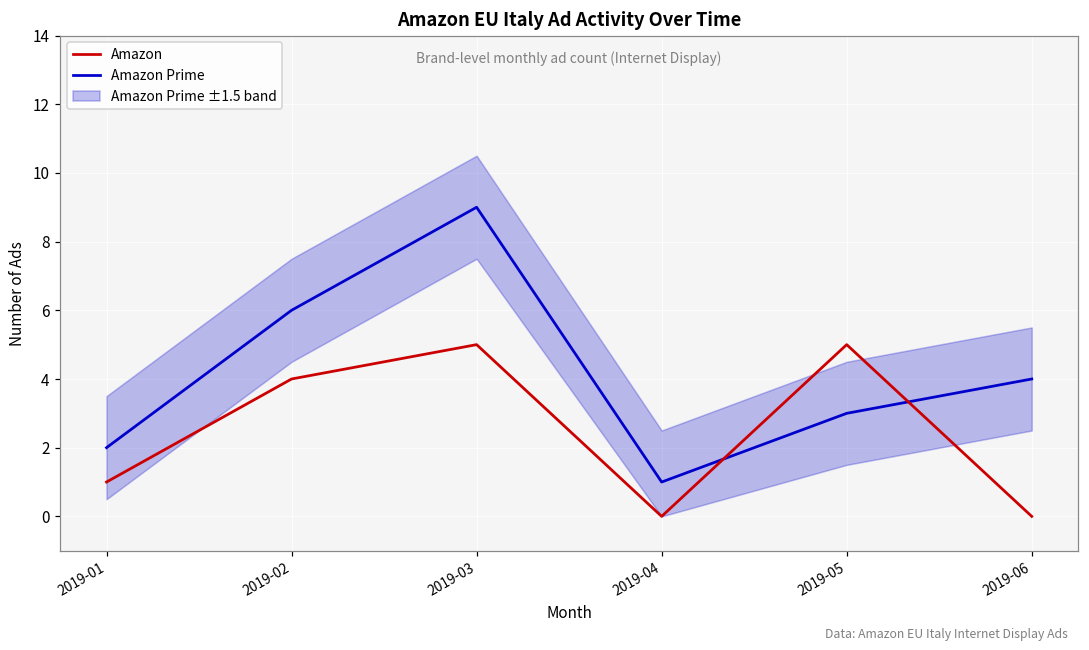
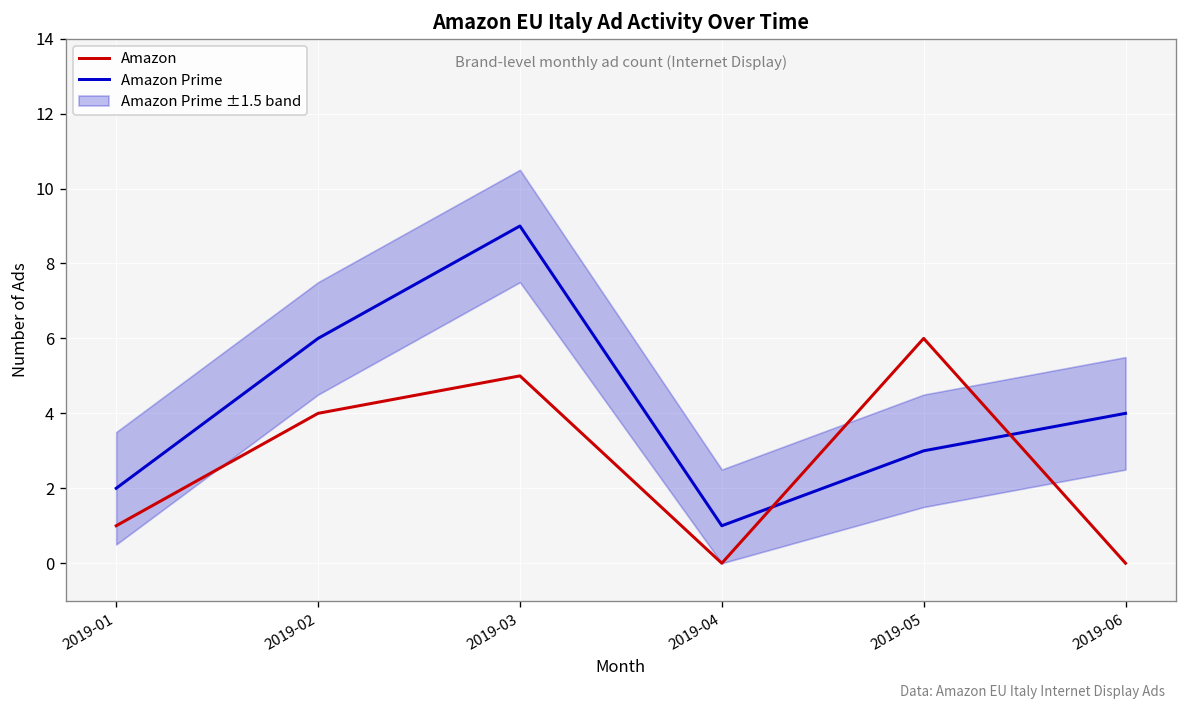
  {
    "Amazon": {
      "2019-01": 1,
      "2019-02": 4,
      "2019-03": 5,
      "2019-04": 0,
-     "2019-05": 5,
+     "2019-05": 6,
      "2019-06": 0
    }
  }
